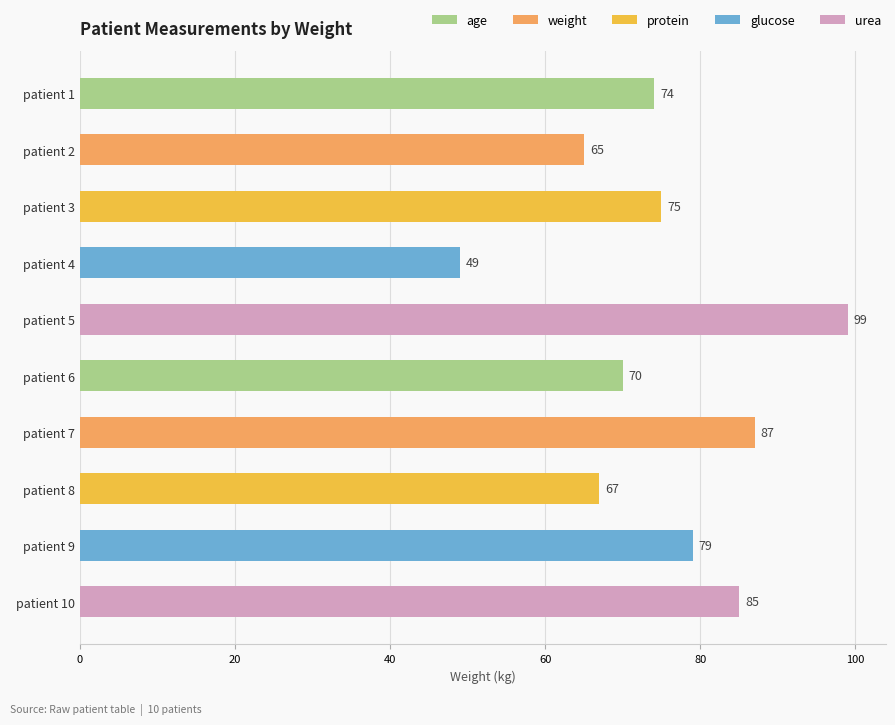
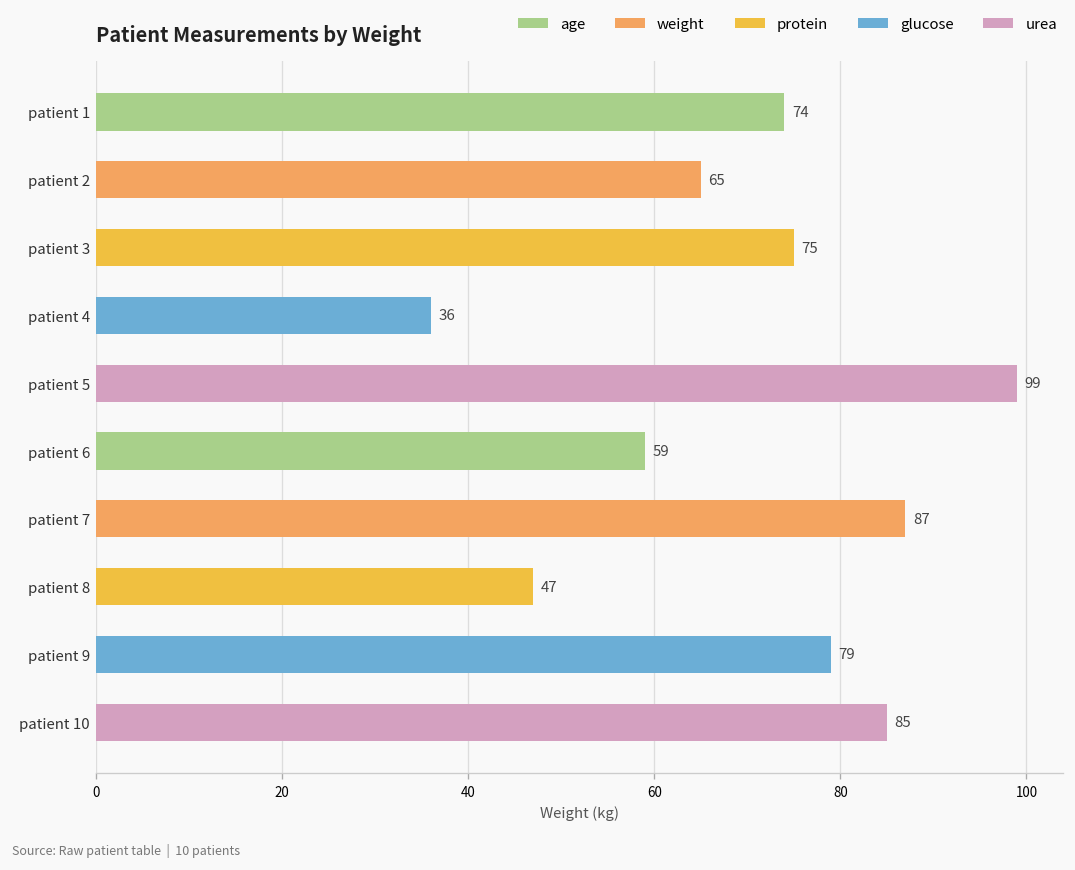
  {
    "patient 1": 74,
    "patient 2": 65,
    "patient 3": 75,
-   "patient 4": 49,
+   "patient 4": 36,
    "patient 5": 99,
-   "patient 6": 70,
+   "patient 6": 59,
    "patient 7": 87,
-   "patient 8": 67,
+   "patient 8": 47,
    "patient 9": 79,
    "patient 10": 85
  }
